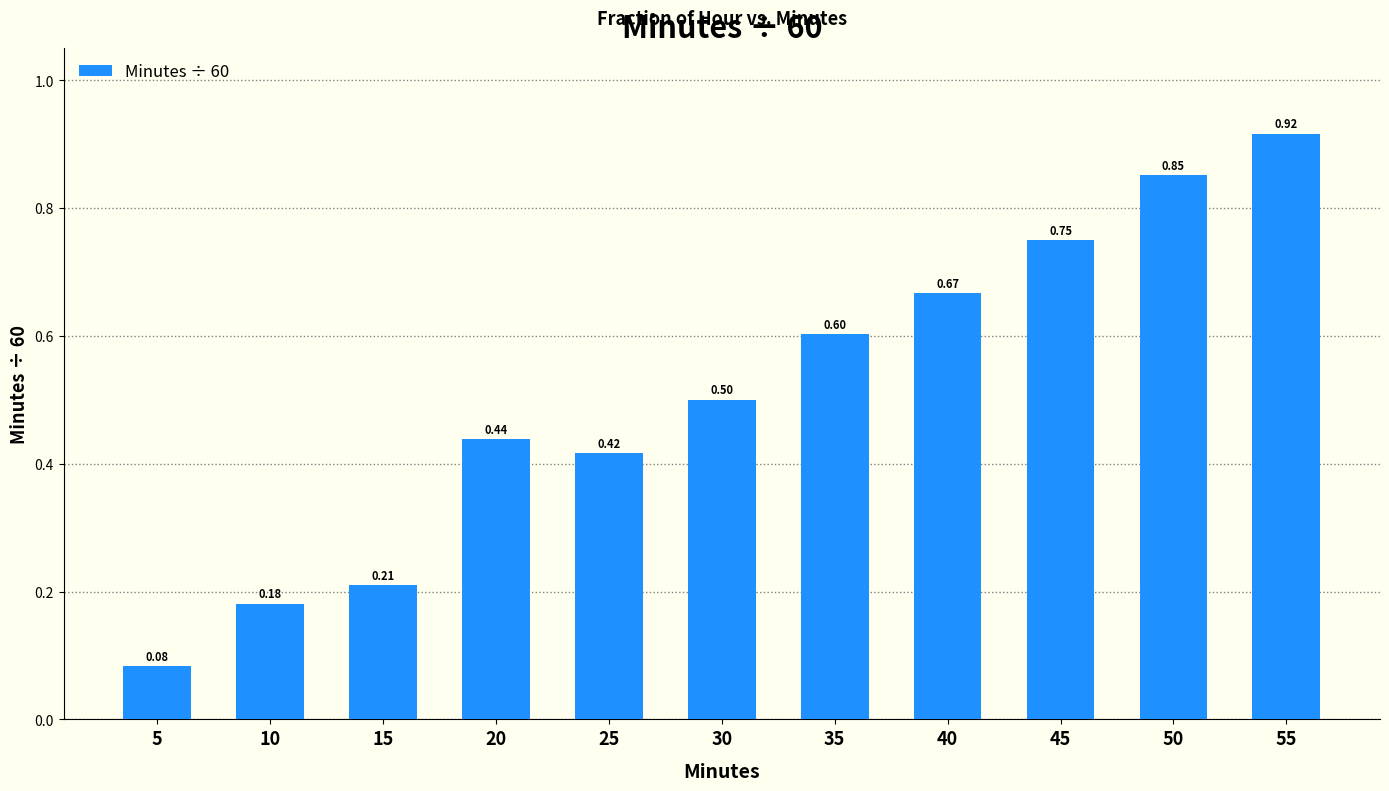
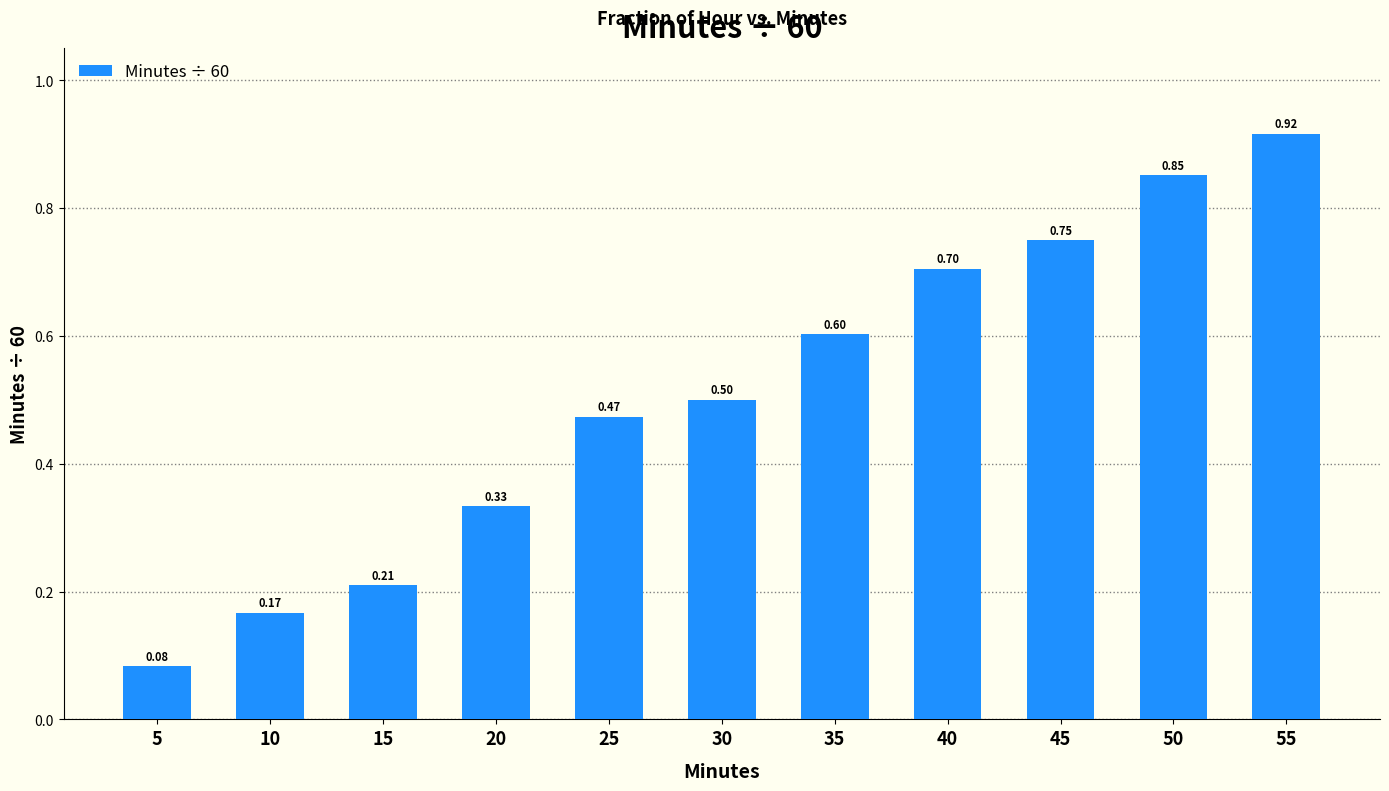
  {
    "5": 0.08,
-   "10": 0.18,
+   "10": 0.17,
    "15": 0.21,
-   "20": 0.44,
-   "25": 0.42,
+   "20": 0.33,
+   "25": 0.47,
    "30": 0.50,
    "35": 0.60,
-   "40": 0.67,
+   "40": 0.70,
    "45": 0.75,
    "50": 0.85,
    "55": 0.92
  }
